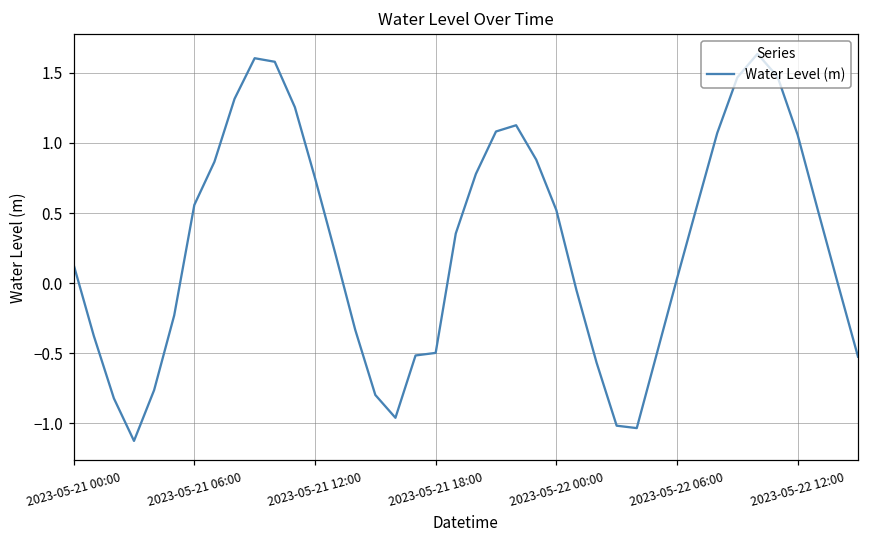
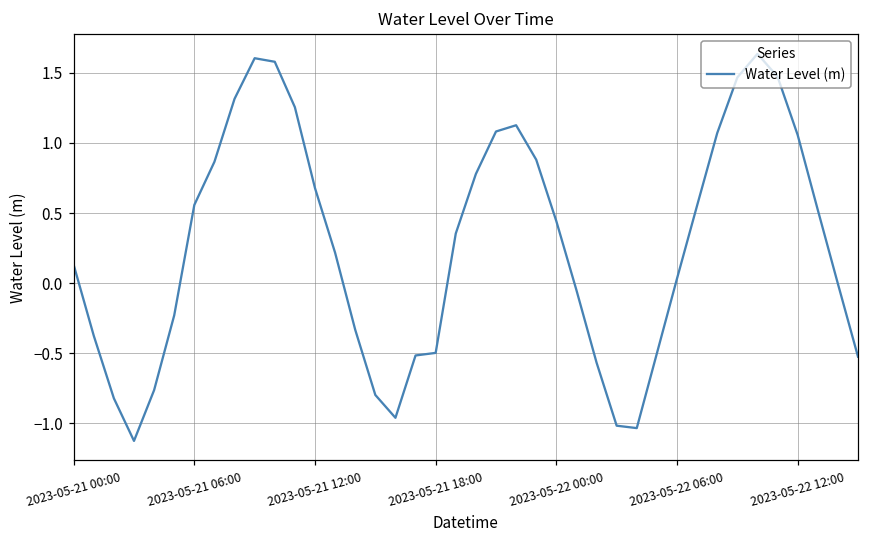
  {
    "2023-05-21 00:00": 0.13,
    "2023-05-21 06:00": 0.56,
-   "2023-05-21 12:00": 0.75,
+   "2023-05-21 12:00": 0.68,
    "2023-05-21 18:00": -0.50,
-   "2023-05-22 00:00": 0.52,
+   "2023-05-22 00:00": 0.44,
    "2023-05-22 06:00": 0.03,
    "2023-05-22 12:00": 1.06
  }
